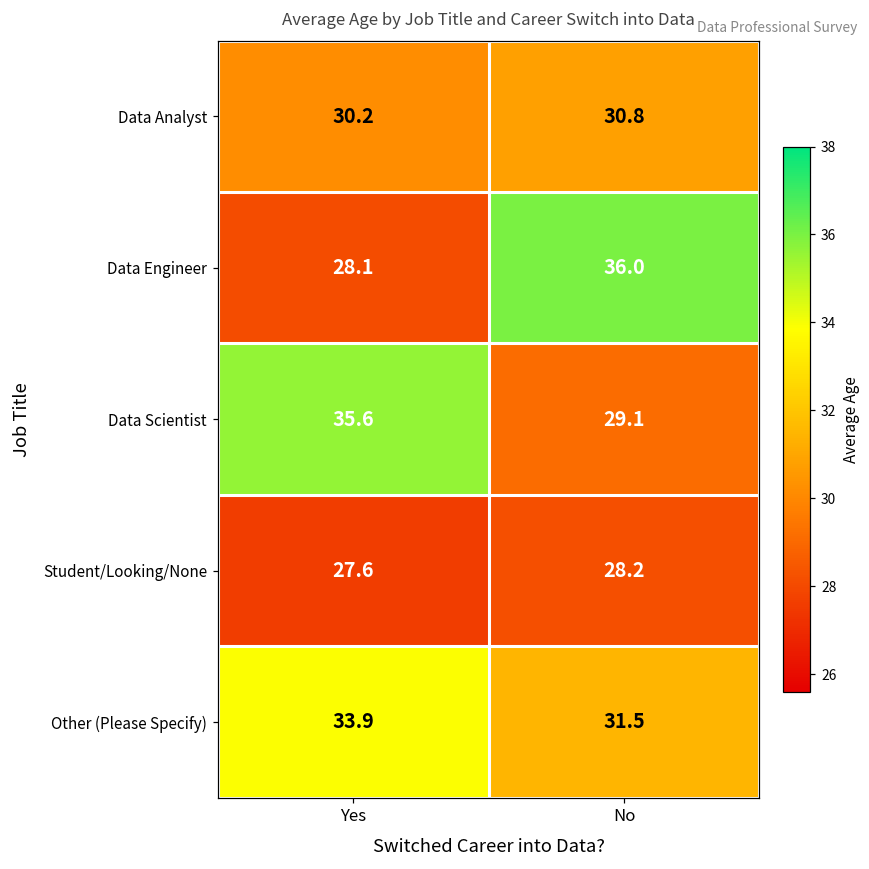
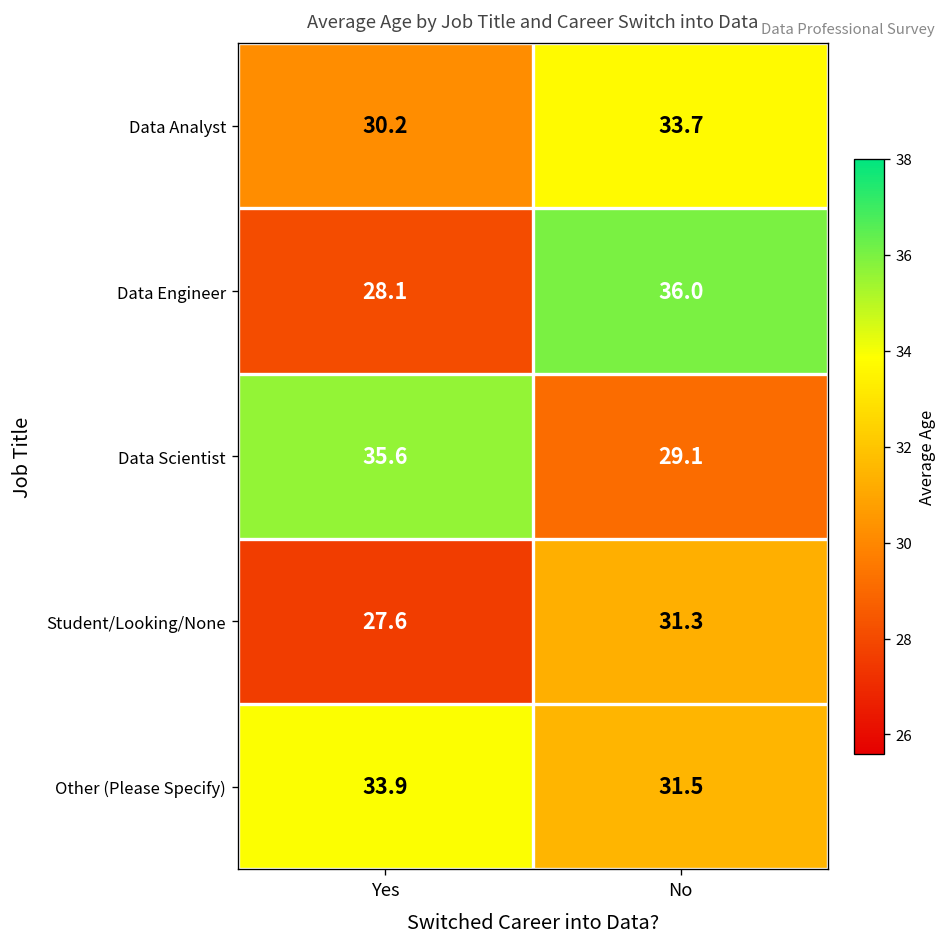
  {
    "Data Analyst": {
      "Yes": 30.2,
-     "No": 30.8
+     "No": 33.7
    },
    "Data Engineer": {
      "Yes": 28.1,
      "No": 36.0
    },
    "Data Scientist": {
      "Yes": 35.6,
      "No": 29.1
    },
    "Student/Looking/None": {
      "Yes": 27.6,
-     "No": 28.2
+     "No": 31.3
    },
    "Other (Please Specify)": {
      "Yes": 33.9,
      "No": 31.5
    }
  }
